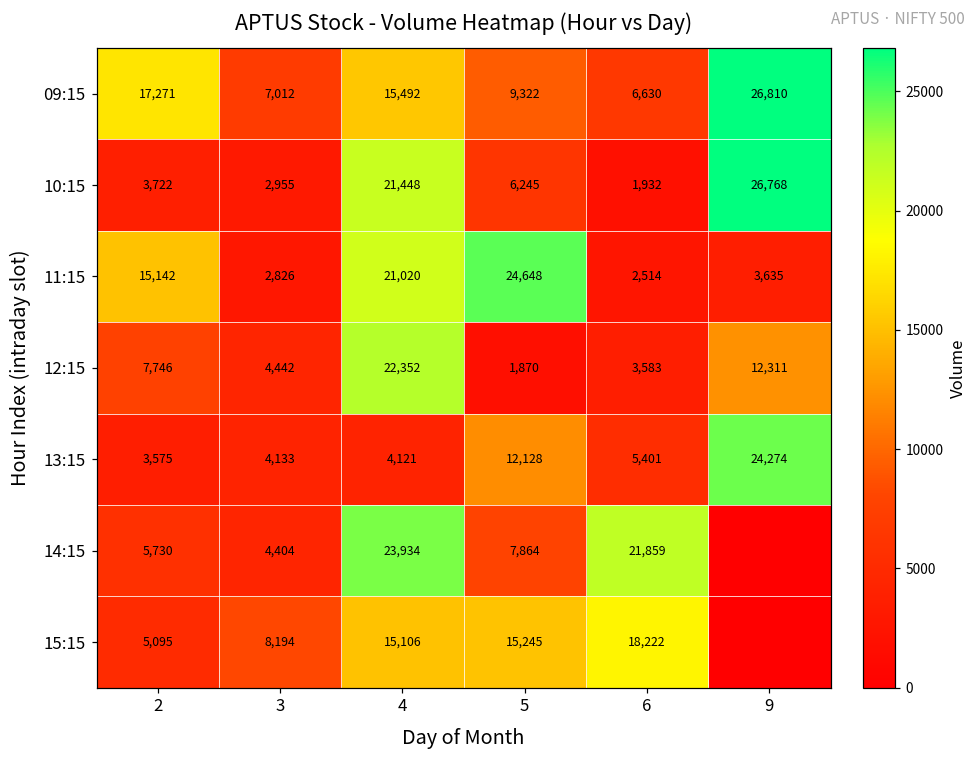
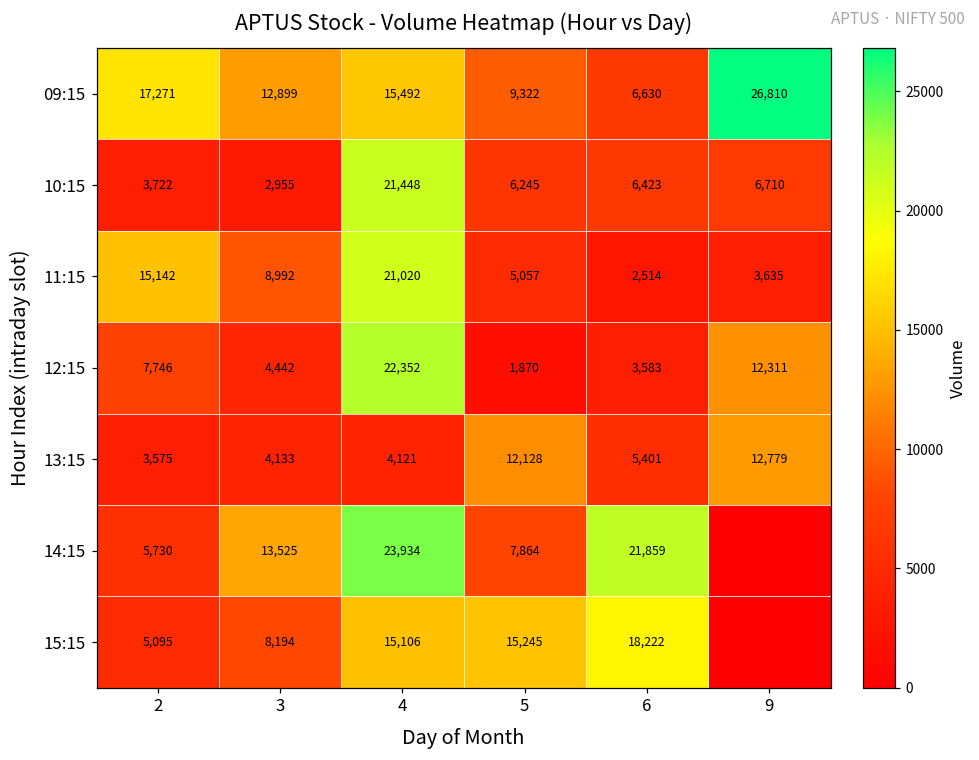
  {
    "09:15": {
      "2": "17,271",
-     "3": "7,012",
+     "3": "12,899",
      "4": "15,492",
      "5": "9,322",
      "6": "6,630",
      "9": "26,810"
    },
    "10:15": {
      "2": "3,722",
      "3": "2,955",
      "4": "21,448",
      "5": "6,245",
-     "6": "1,932",
-     "9": "26,768"
+     "6": "6,423",
+     "9": "6,710"
    },
    "11:15": {
      "2": "15,142",
-     "3": "2,826",
+     "3": "8,992",
      "4": "21,020",
-     "5": "24,648",
+     "5": "5,057",
      "6": "2,514",
      "9": "3,635"
    },
    "12:15": {
      "2": "7,746",
      "3": "4,442",
      "4": "22,352",
      "5": "1,870",
      "6": "3,583",
      "9": "12,311"
    },
    "13:15": {
      "2": "3,575",
      "3": "4,133",
      "4": "4,121",
      "5": "12,128",
      "6": "5,401",
-     "9": "24,274"
+     "9": "12,779"
    },
    "14:15": {
      "2": "5,730",
-     "3": "4,404",
+     "3": "13,525",
      "4": "23,934",
      "5": "7,864",
      "6": "21,859"
    },
    "15:15": {
      "2": "5,095",
      "3": "8,194",
      "4": "15,106",
      "5": "15,245",
      "6": "18,222"
    }
  }
